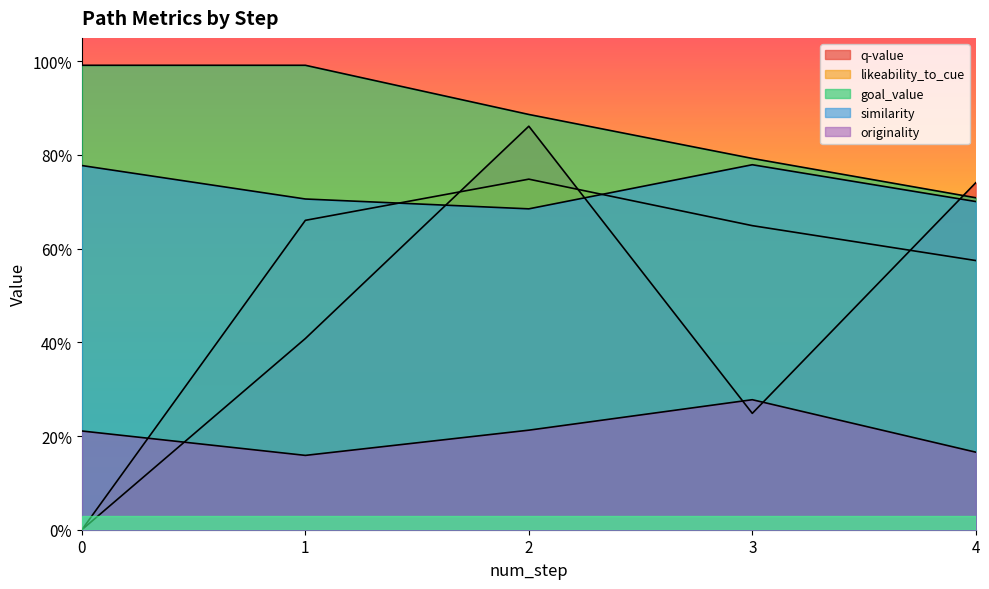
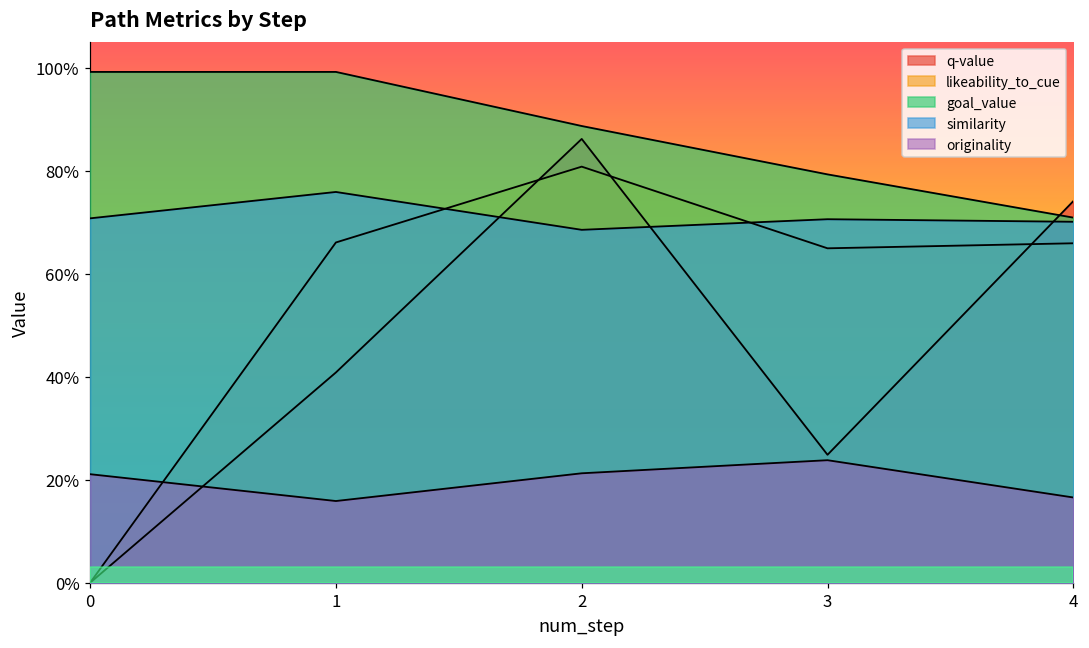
  {
    "q-value": {
      "1": "41%",
      "2": "86%",
      "3": "25%",
      "4": "74%"
    },
    "likeability_to_cue": {
      "1": "66%",
-     "2": "75%",
+     "2": "81%",
      "3": "65%",
-     "4": "57%"
+     "4": "66%"
    },
    "goal_value": {
      "0": "99%",
      "1": "99%",
      "2": "89%",
      "3": "79%",
      "4": "71%"
    },
    "similarity": {
-     "0": "78%",
-     "1": "71%",
+     "0": "71%",
+     "1": "76%",
      "2": "69%",
-     "3": "78%",
+     "3": "71%",
      "4": "70%"
    },
    "originality": {
      "0": "21%",
      "1": "16%",
      "2": "21%",
-     "3": "28%",
+     "3": "24%",
      "4": "17%"
    }
  }
